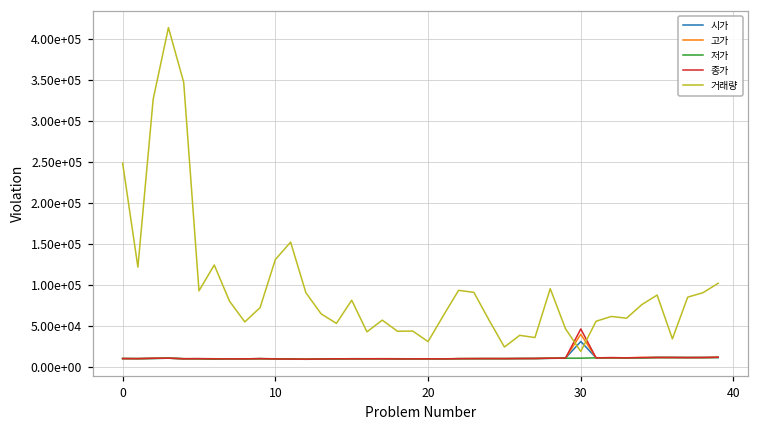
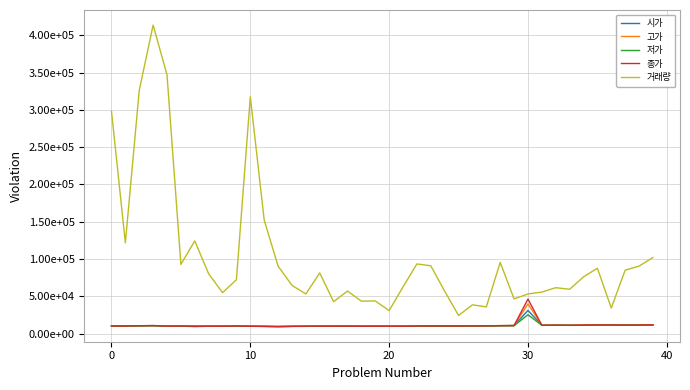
  {
    "시가": {
      "30": 30000
    },
    "고가": {
      "30": 40000
    },
    "저가": {
-     "30": 10000
+     "30": 30000
    },
    "종가": {
      "30": 50000
    },
    "거래량": {
-     "0": 250000,
-     "10": 130000,
+     "0": 300000,
+     "10": 320000,
      "20": 30000,
-     "30": 20000
+     "30": 50000
    }
  }
